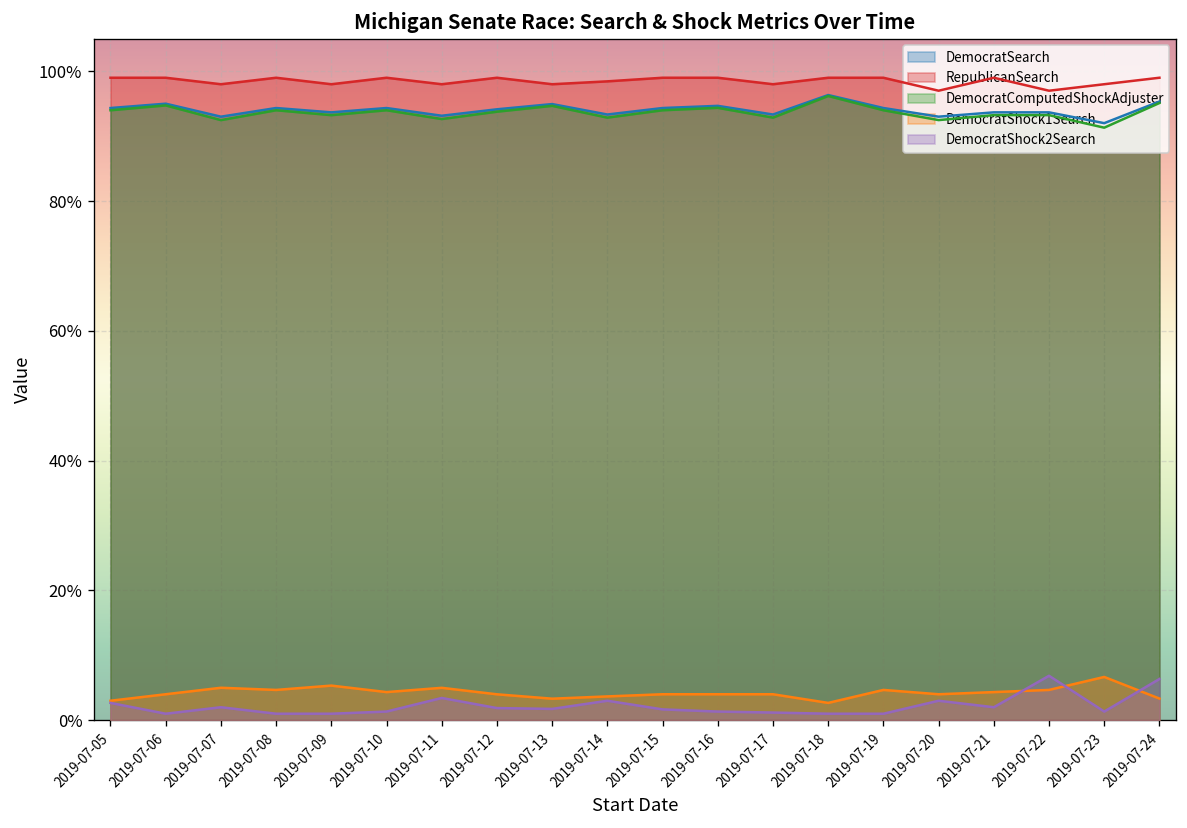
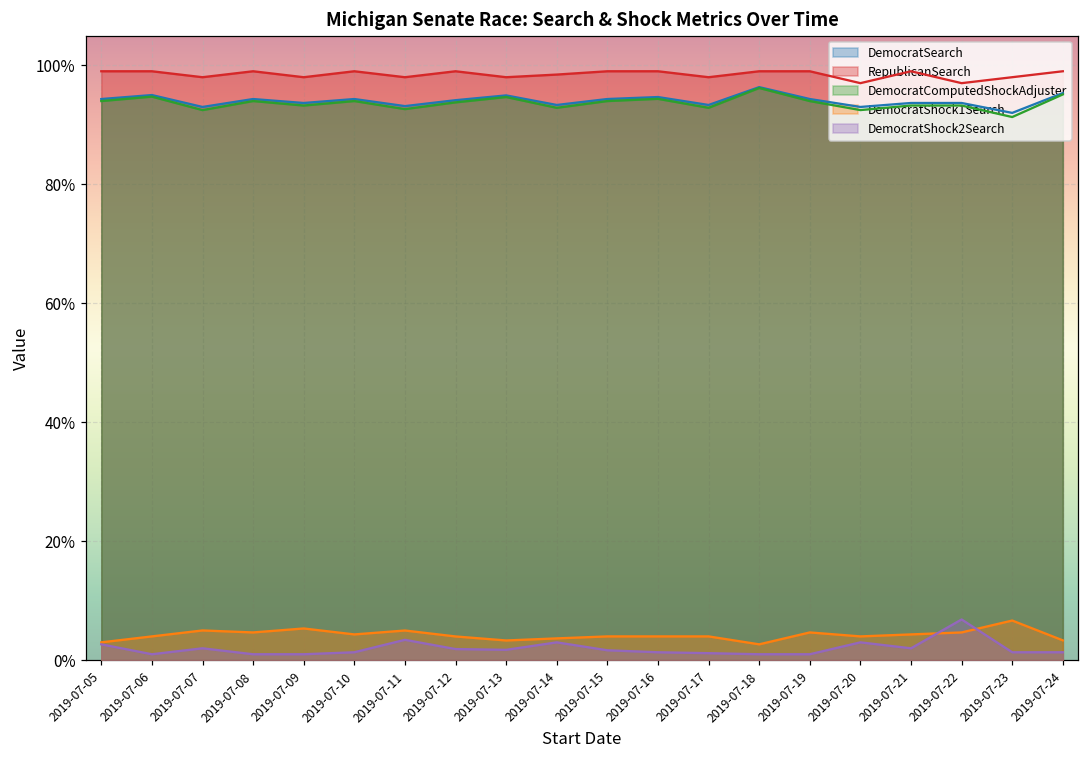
  {
    "DemocratSearch": {
      "2019-07-07": "93%",
      "2019-07-11": "93%",
      "2019-07-14": "93%",
      "2019-07-17": "93%"
    },
    "DemocratComputedShockAdjuster": {
      "2019-07-07": "92%",
      "2019-07-11": "93%",
      "2019-07-14": "93%",
      "2019-07-17": "93%"
    },
    "DemocratShock2Search": {
      "2019-07-06": "1%",
      "2019-07-07": "2%",
      "2019-07-08": "1%",
      "2019-07-09": "1%",
      "2019-07-10": "1%",
      "2019-07-11": "3%",
      "2019-07-12": "2%",
      "2019-07-13": "2%",
      "2019-07-14": "3%",
      "2019-07-15": "2%",
      "2019-07-16": "1%",
      "2019-07-17": "1%",
      "2019-07-18": "1%",
      "2019-07-19": "1%",
      "2019-07-20": "3%",
      "2019-07-21": "2%",
      "2019-07-22": "7%",
      "2019-07-23": "1%",
-     "2019-07-24": "6%"
+     "2019-07-24": "1%"
    }
  }
